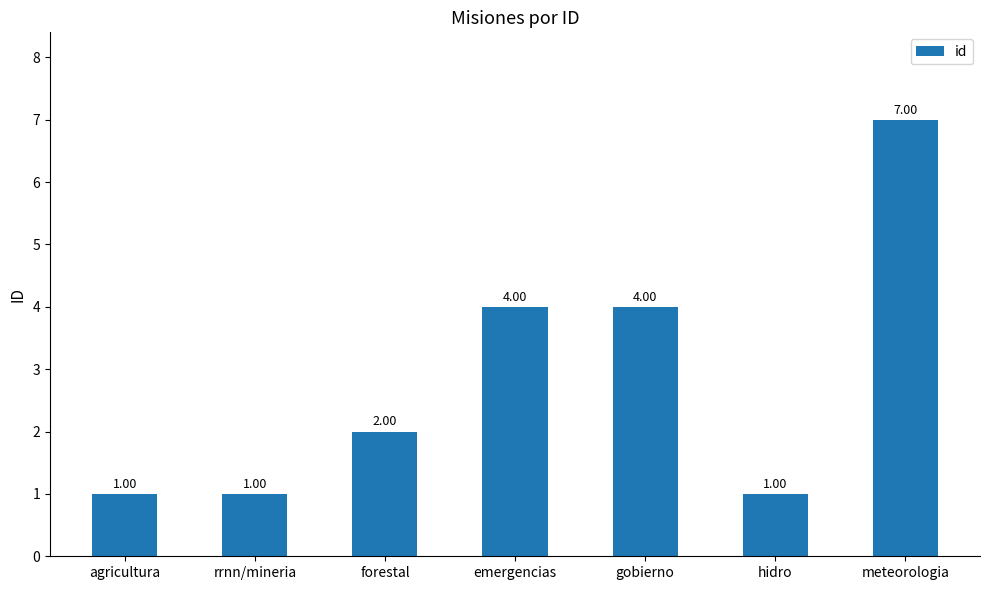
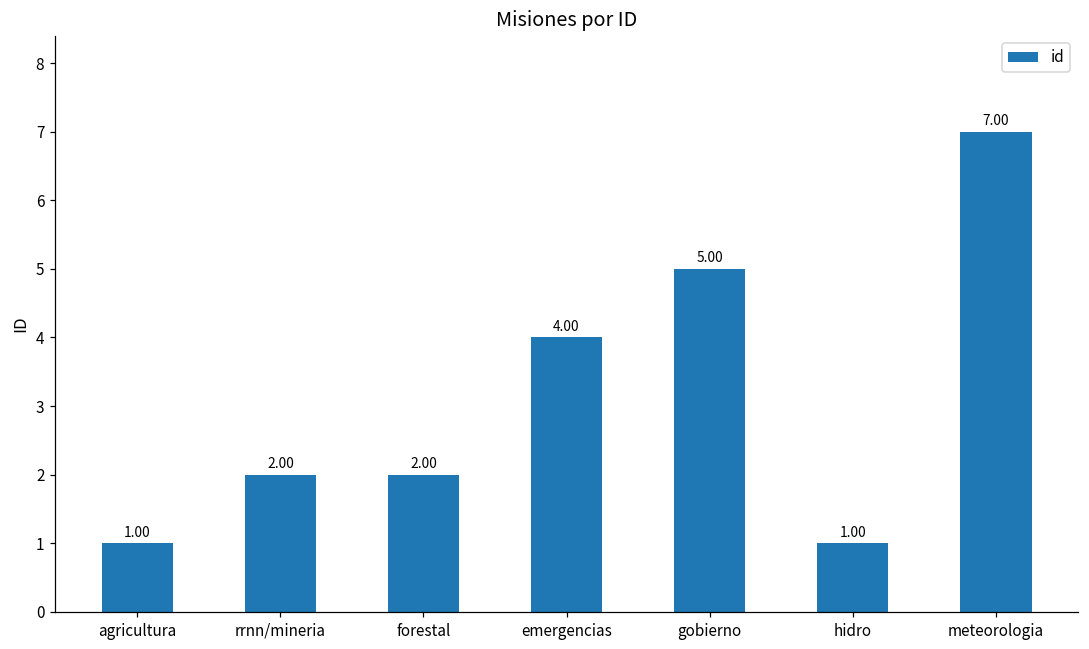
  {
    "agricultura": 1.00,
-   "rrnn/mineria": 1.00,
+   "rrnn/mineria": 2.00,
    "forestal": 2.00,
    "emergencias": 4.00,
-   "gobierno": 4.00,
+   "gobierno": 5.00,
    "hidro": 1.00,
    "meteorologia": 7.00
  }
